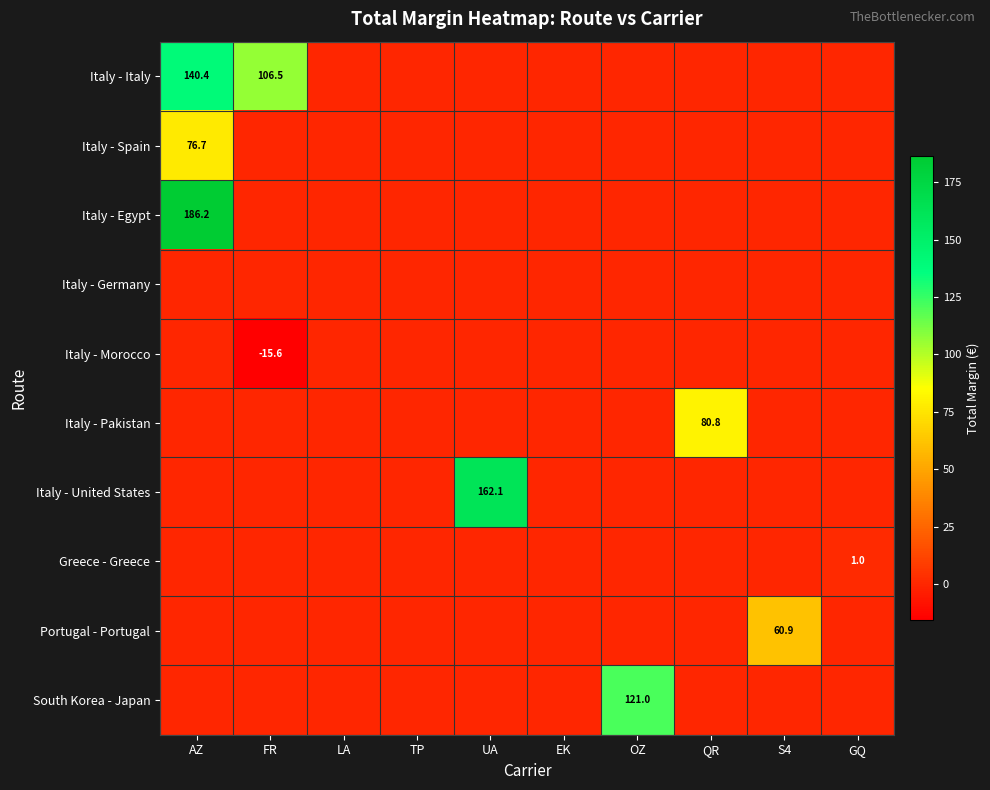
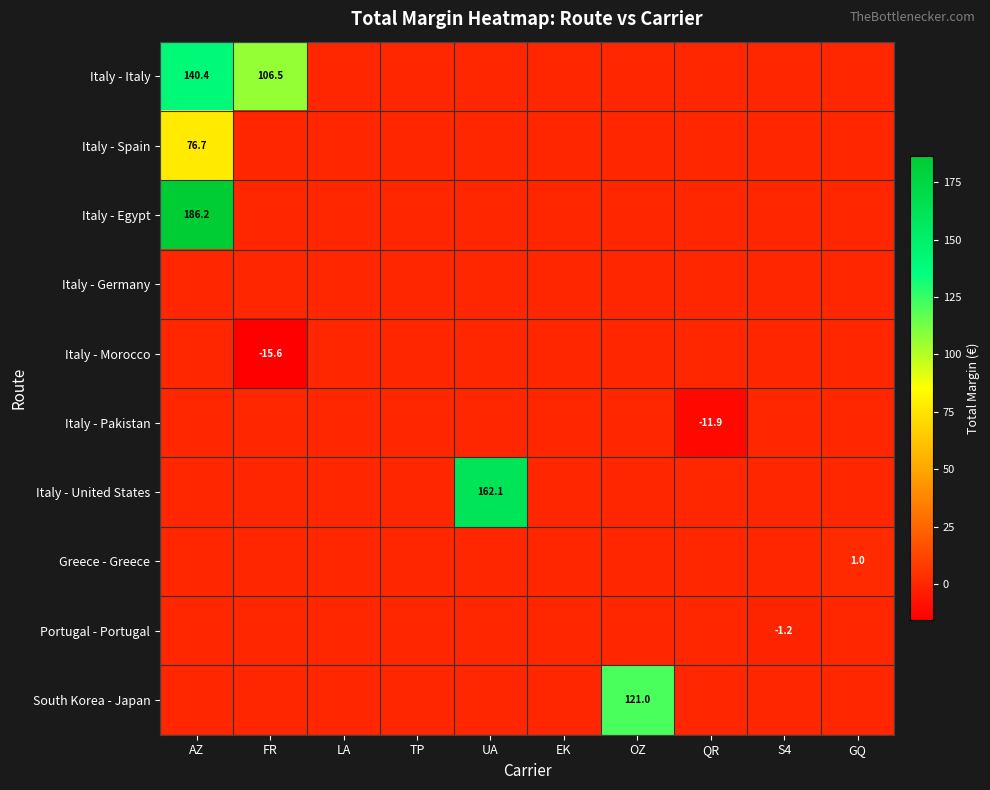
  {
    "Italy - Italy": {
      "AZ": 140.4,
      "FR": 106.5
    },
    "Italy - Spain": {
      "AZ": 76.7
    },
    "Italy - Egypt": {
      "AZ": 186.2
    },
    "Italy - Morocco": {
      "FR": -15.6
    },
    "Italy - Pakistan": {
-     "QR": 80.8
+     "QR": -11.9
    },
    "Italy - United States": {
      "UA": 162.1
    },
    "Greece - Greece": {
      "GQ": 1.0
    },
    "Portugal - Portugal": {
-     "S4": 60.9
+     "S4": -1.2
    },
    "South Korea - Japan": {
      "OZ": 121.0
    }
  }
